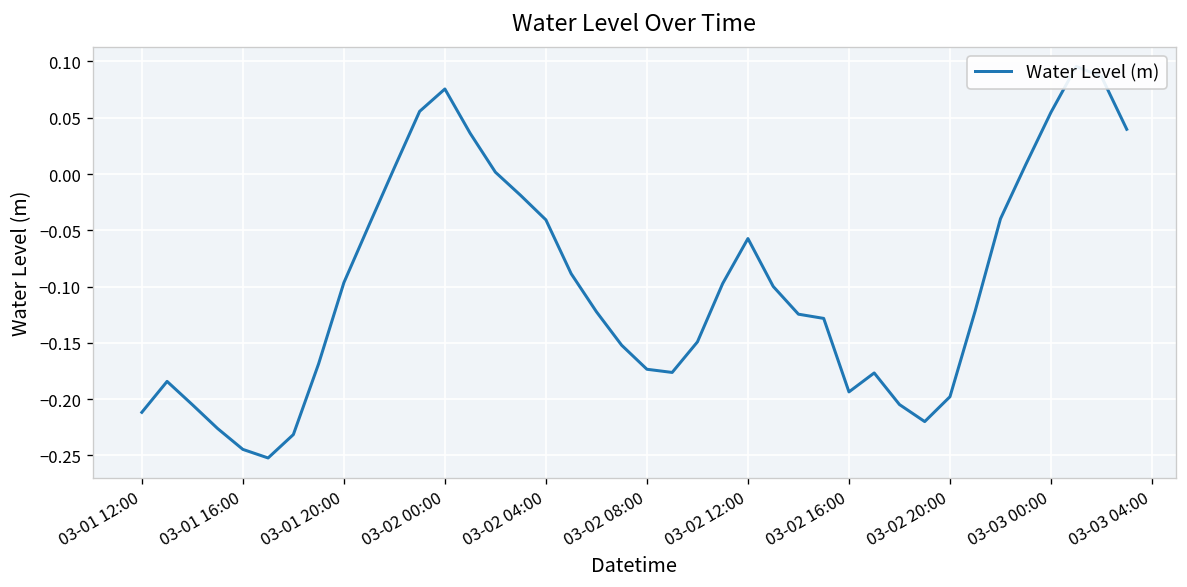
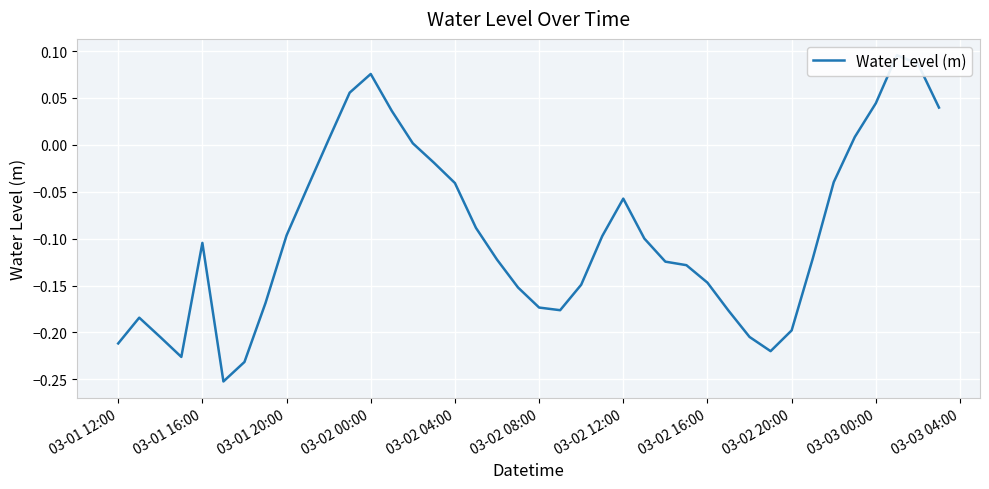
  {
    "03-01 12:00": -0.21,
-   "03-01 16:00": -0.24,
+   "03-01 16:00": -0.10,
    "03-01 20:00": -0.10,
    "03-02 00:00": 0.08,
    "03-02 04:00": -0.04,
    "03-02 08:00": -0.17,
    "03-02 12:00": -0.06,
-   "03-02 16:00": -0.19,
+   "03-02 16:00": -0.15,
    "03-02 20:00": -0.20,
-   "03-03 00:00": 0.05
+   "03-03 00:00": 0.04
  }
